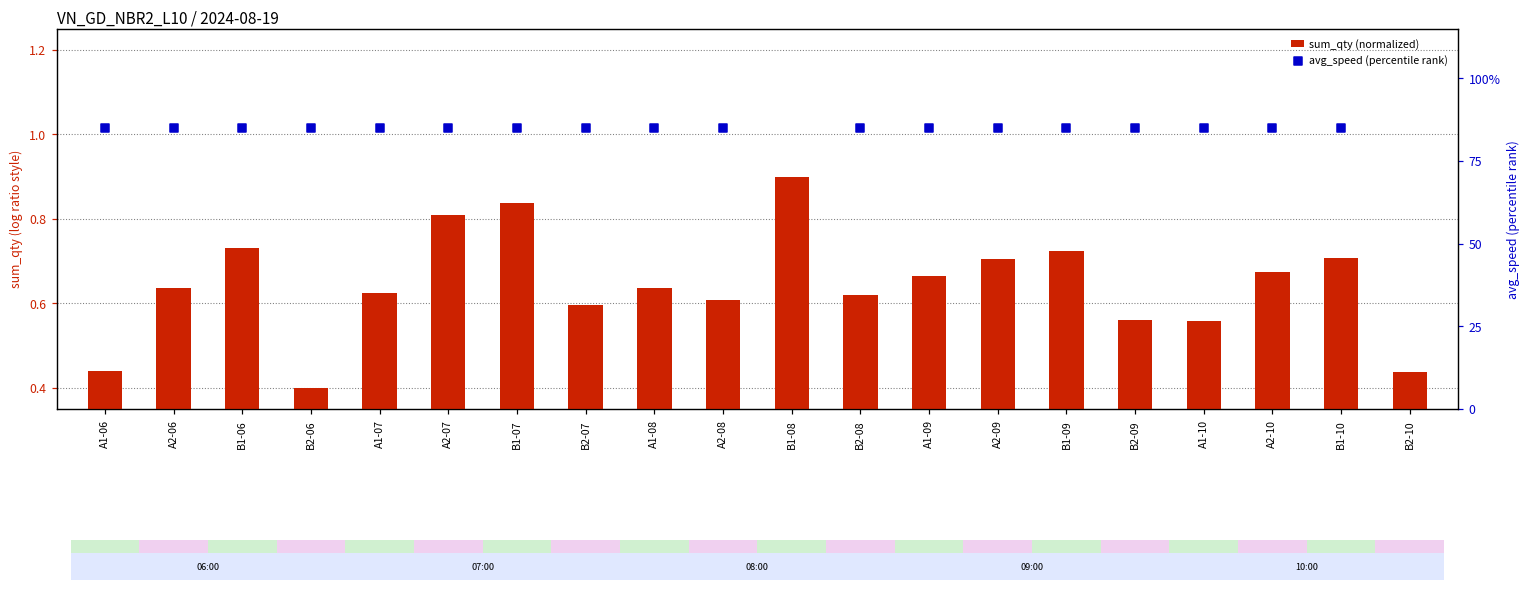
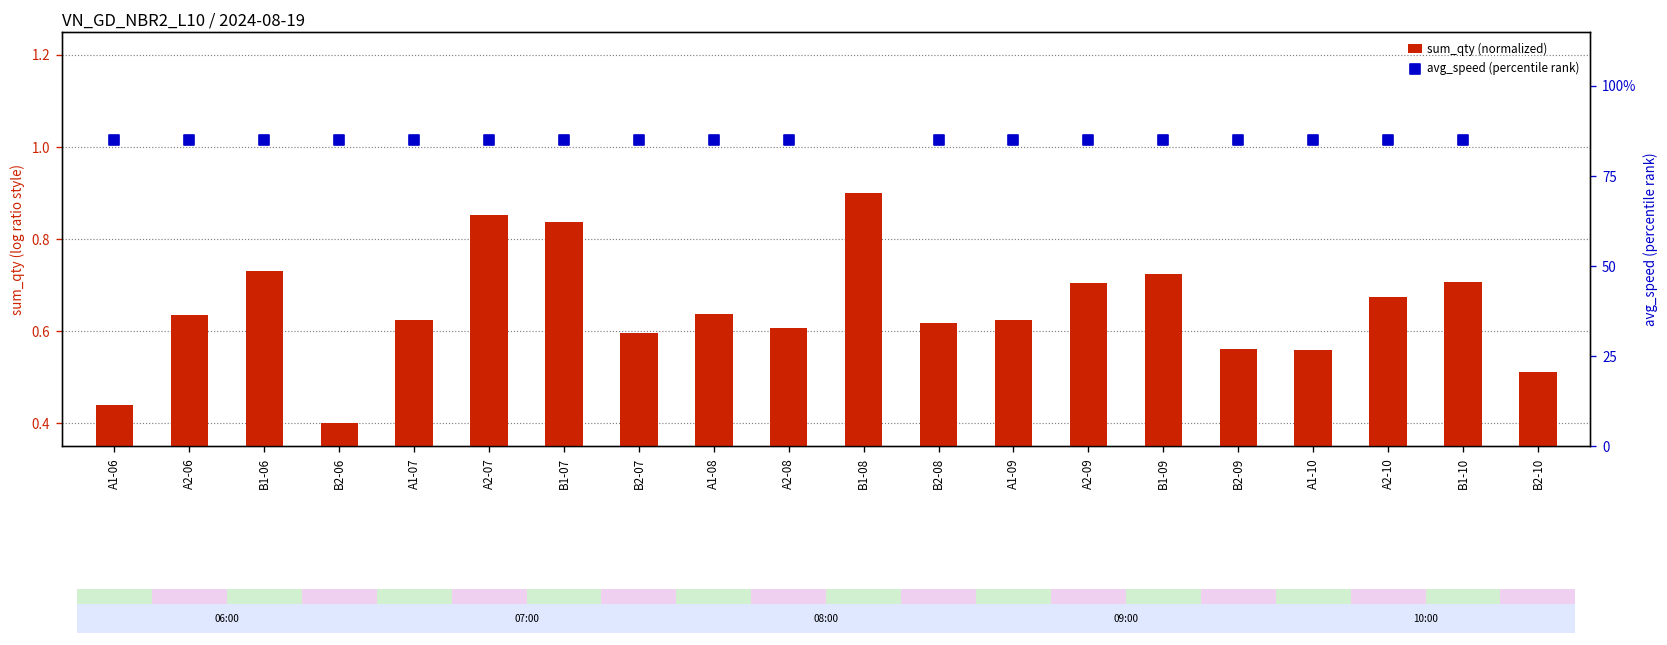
  {
    "sum_qty (normalized)": {
      "A1-06": 0.44,
      "A2-06": 0.64,
      "B1-06": 0.73,
      "B2-06": 0.40,
      "A1-07": 0.62,
-     "A2-07": 0.81,
+     "A2-07": 0.85,
      "B1-07": 0.84,
      "B2-07": 0.60,
      "A1-08": 0.64,
      "A2-08": 0.61,
      "B1-08": 0.90,
      "B2-08": 0.62,
-     "A1-09": 0.66,
+     "A1-09": 0.62,
      "A2-09": 0.71,
      "B1-09": 0.72,
      "B2-09": 0.56,
      "A1-10": 0.56,
      "A2-10": 0.67,
      "B1-10": 0.71,
-     "B2-10": 0.44
+     "B2-10": 0.51
    }
  }
